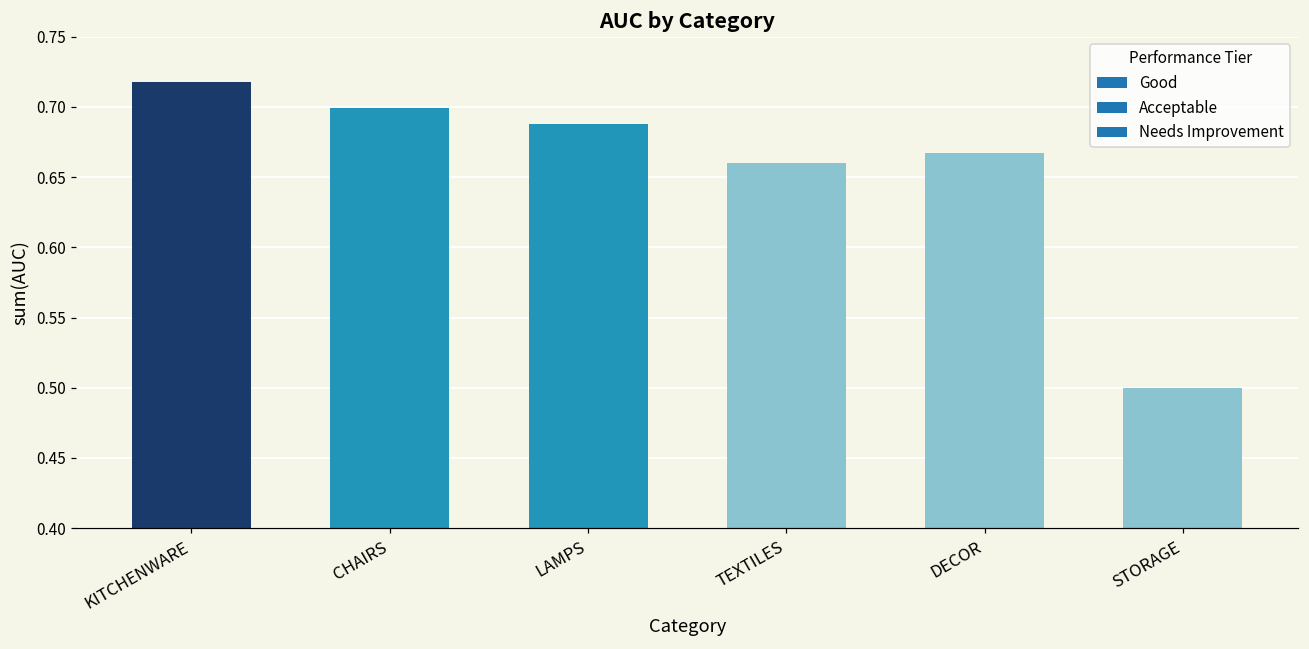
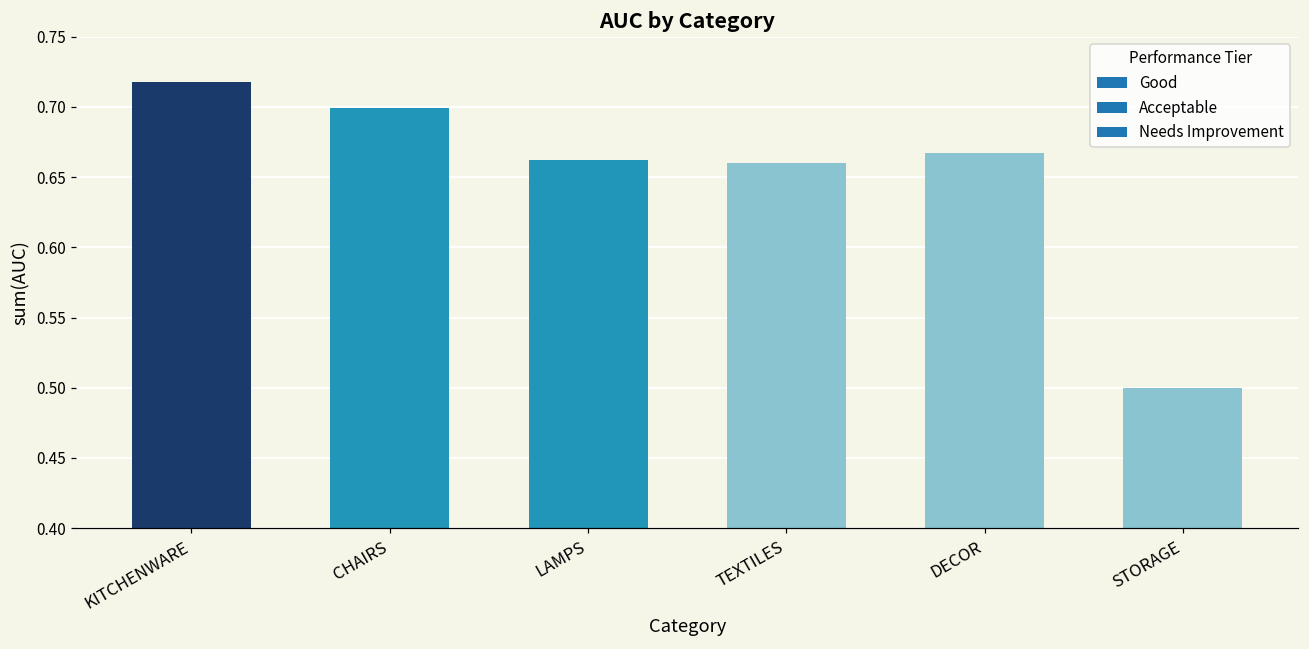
  {
    "KITCHENWARE": 0.718,
    "CHAIRS": 0.699,
-   "LAMPS": 0.688,
+   "LAMPS": 0.662,
    "TEXTILES": 0.660,
    "DECOR": 0.667,
    "STORAGE": 0.500
  }
